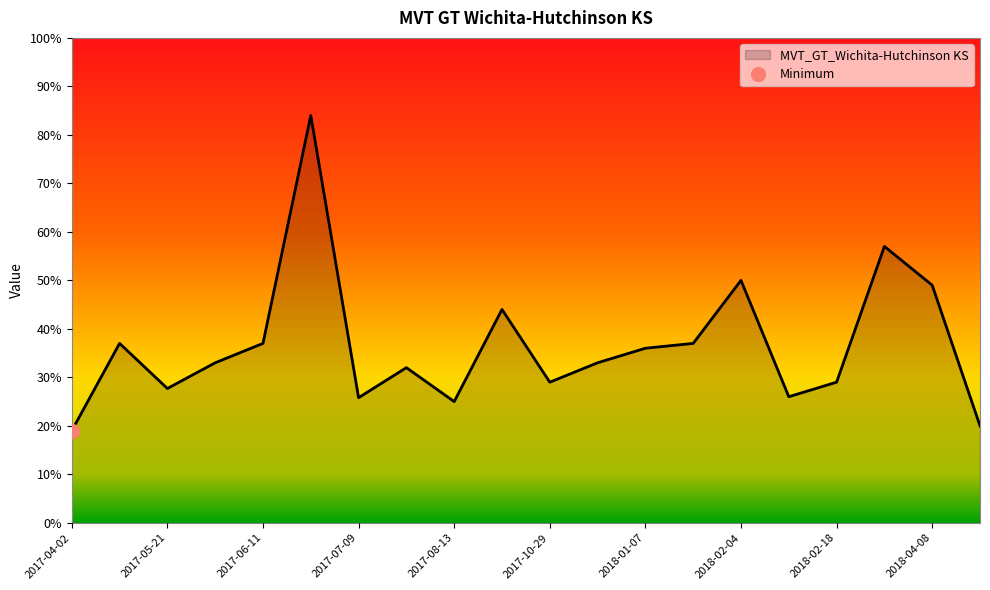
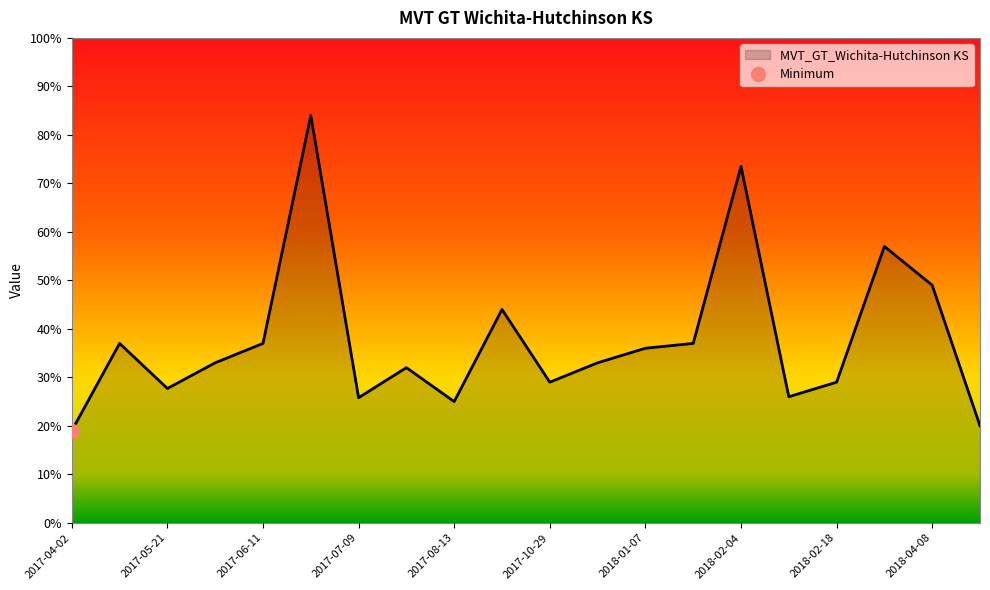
  {
    "MVT_GT_Wichita-Hutchinson KS": {
      "2017-05-21": "28%",
      "2017-06-11": "37%",
      "2017-07-09": "26%",
      "2017-08-13": "25%",
      "2017-10-29": "29%",
      "2018-01-07": "36%",
-     "2018-02-04": "50%",
+     "2018-02-04": "74%",
      "2018-02-18": "29%",
      "2018-04-08": "49%"
    }
  }
